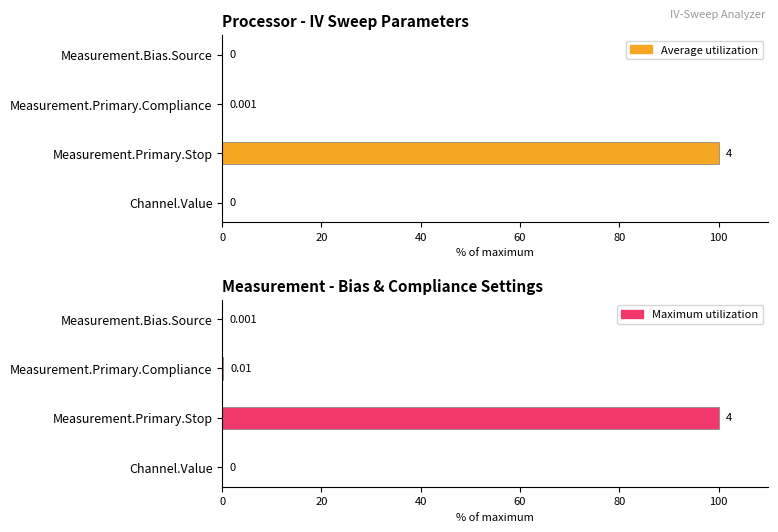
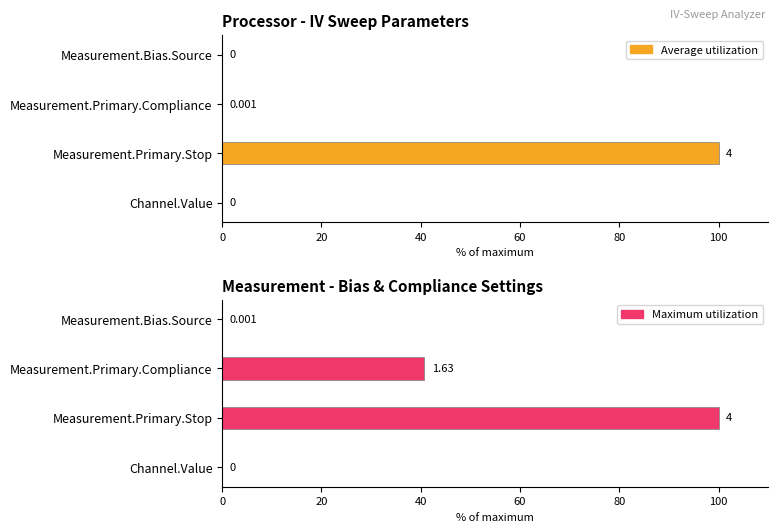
  {
    "Processor - IV Sweep Parameters": {
      "Measurement.Bias.Source": 0,
      "Channel.Value": 0
    },
    "Measurement - Bias & Compliance Settings": {
-     "Measurement.Primary.Compliance": 0.01,
+     "Measurement.Primary.Compliance": 1.63,
      "Channel.Value": 0
    }
  }
